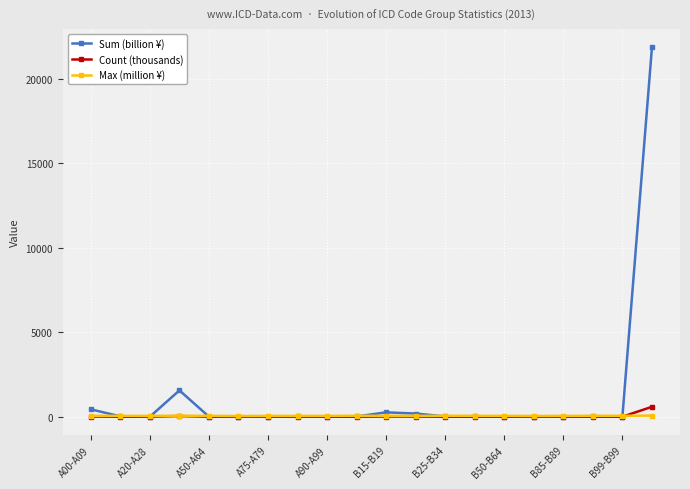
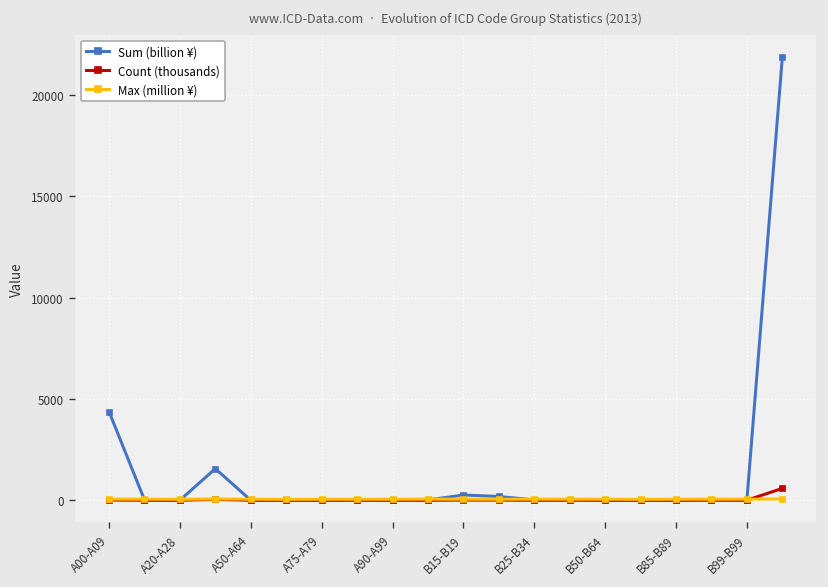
  {
    "Sum (billion ¥)": {
-     "A00-A09": 400,
+     "A00-A09": 4400,
      "B15-B19": 300
    }
  }
